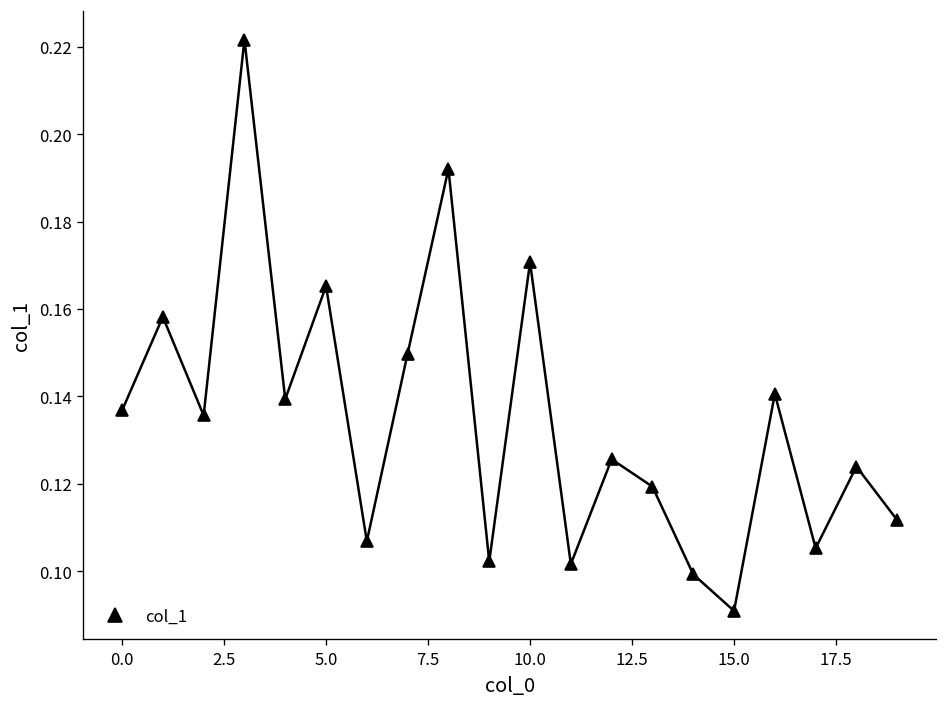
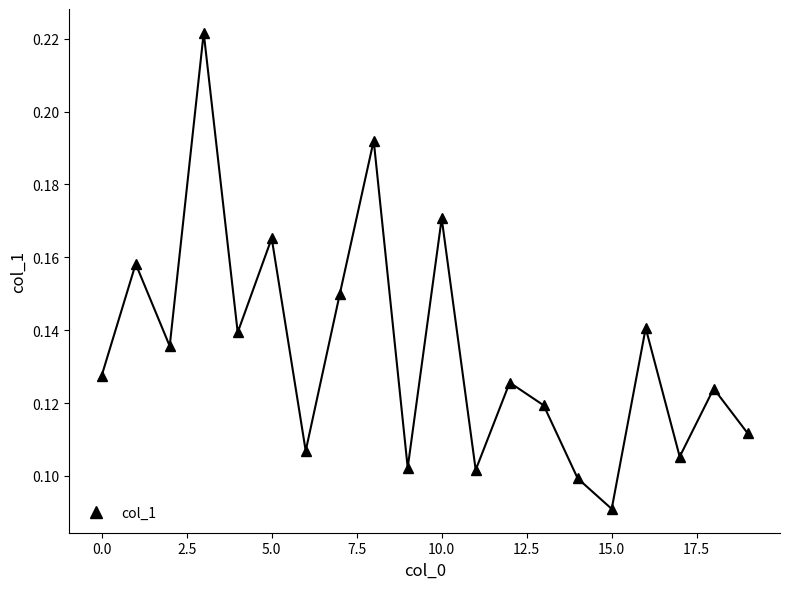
  {
-   "0.0": 0.137,
+   "0.0": 0.128,
    "5.0": 0.165,
    "10.0": 0.171,
    "15.0": 0.091
  }
